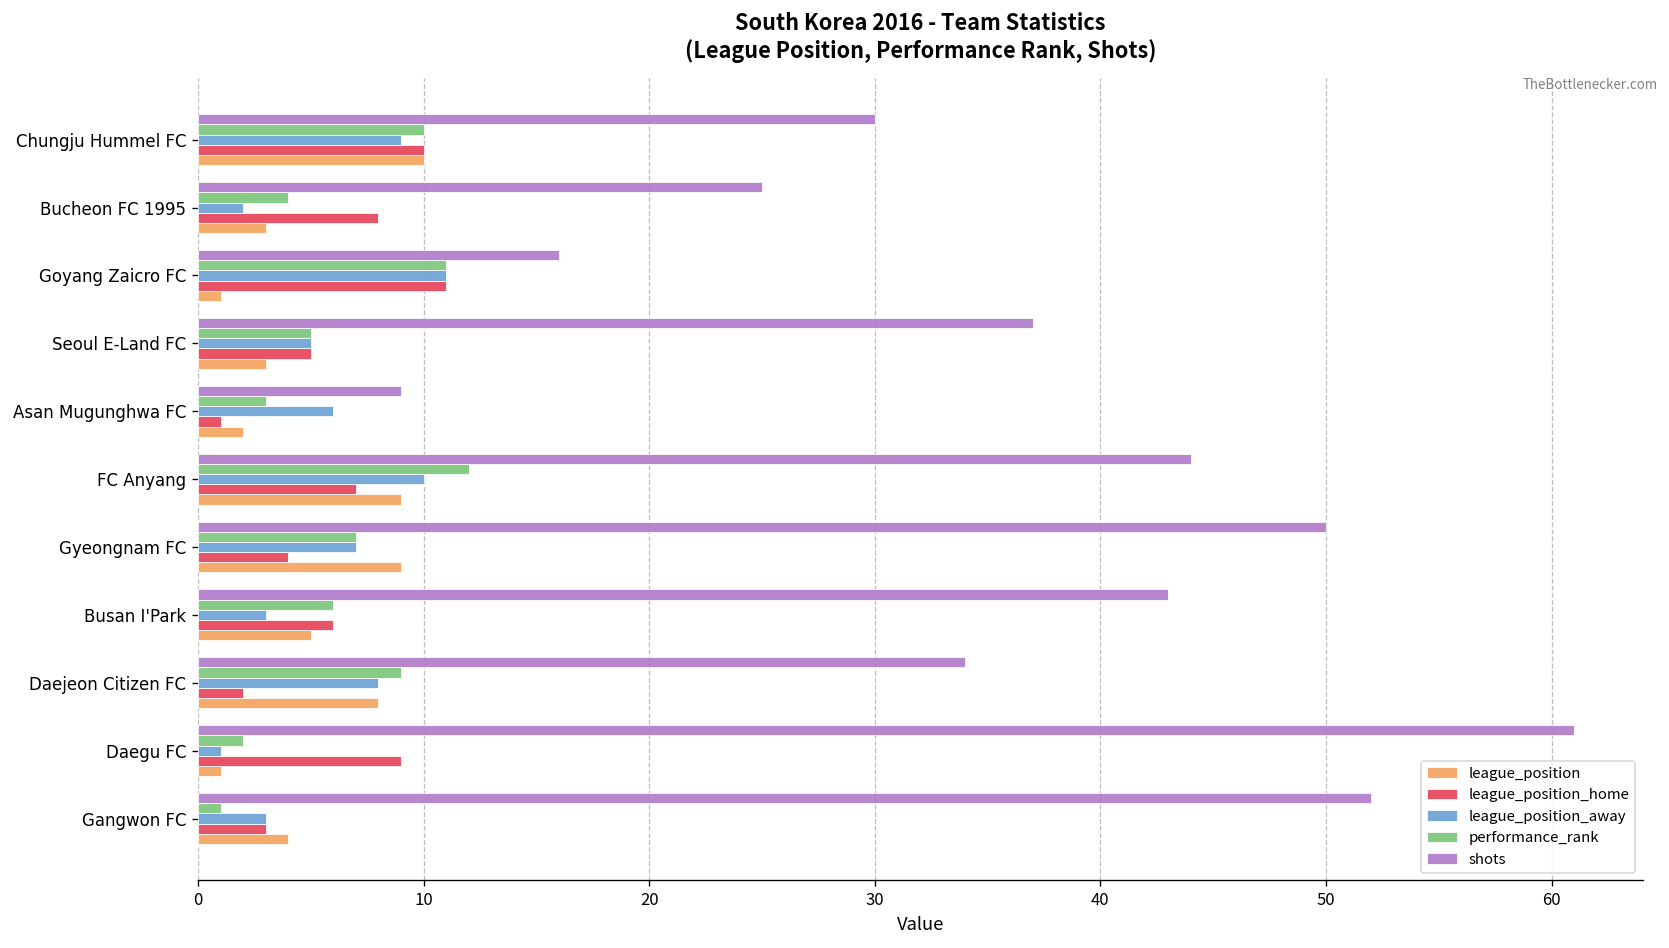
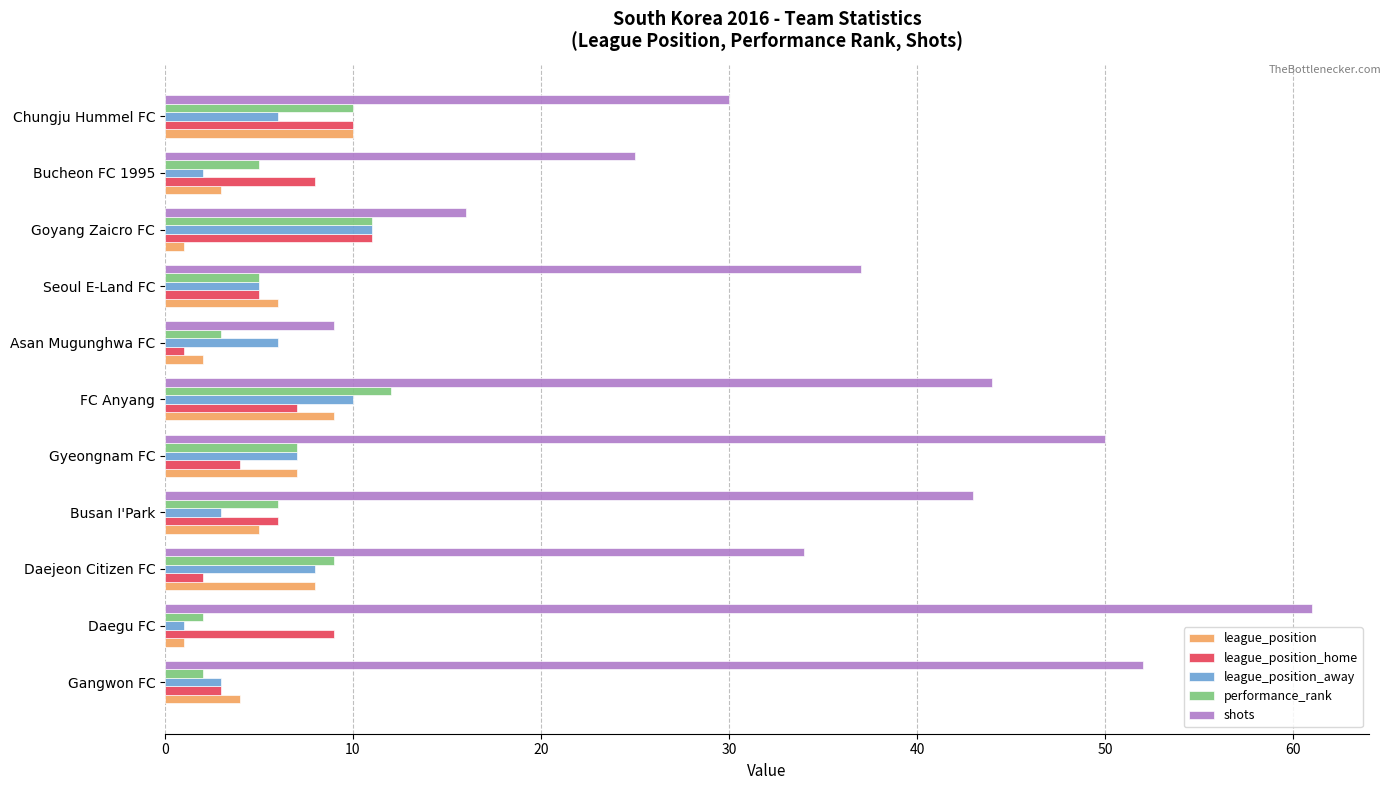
  {
    "league_position": {
      "Chungju Hummel FC": 10,
      "Bucheon FC 1995": 3,
      "Goyang Zaicro FC": 1,
-     "Seoul E-Land FC": 3,
+     "Seoul E-Land FC": 6,
      "Asan Mugunghwa FC": 2,
      "FC Anyang": 9,
-     "Gyeongnam FC": 9,
+     "Gyeongnam FC": 7,
      "Busan I'Park": 5,
      "Daejeon Citizen FC": 8,
      "Daegu FC": 1,
      "Gangwon FC": 4
    },
    "league_position_home": {
      "Chungju Hummel FC": 10,
      "Bucheon FC 1995": 8,
      "Goyang Zaicro FC": 11,
      "Seoul E-Land FC": 5,
      "Asan Mugunghwa FC": 1,
      "FC Anyang": 7,
      "Gyeongnam FC": 4,
      "Busan I'Park": 6,
      "Daejeon Citizen FC": 2,
      "Daegu FC": 9,
      "Gangwon FC": 3
    },
    "league_position_away": {
-     "Chungju Hummel FC": 9,
+     "Chungju Hummel FC": 6,
      "Bucheon FC 1995": 2,
      "Goyang Zaicro FC": 11,
      "Seoul E-Land FC": 5,
      "Asan Mugunghwa FC": 6,
      "FC Anyang": 10,
      "Gyeongnam FC": 7,
      "Busan I'Park": 3,
      "Daejeon Citizen FC": 8,
      "Daegu FC": 1,
      "Gangwon FC": 3
    },
    "performance_rank": {
      "Chungju Hummel FC": 10,
-     "Bucheon FC 1995": 4,
+     "Bucheon FC 1995": 5,
      "Goyang Zaicro FC": 11,
      "Seoul E-Land FC": 5,
      "Asan Mugunghwa FC": 3,
      "FC Anyang": 12,
      "Gyeongnam FC": 7,
      "Busan I'Park": 6,
      "Daejeon Citizen FC": 9,
      "Daegu FC": 2,
-     "Gangwon FC": 1
+     "Gangwon FC": 2
    },
    "shots": {
      "Chungju Hummel FC": 30,
      "Bucheon FC 1995": 25,
      "Goyang Zaicro FC": 16,
      "Seoul E-Land FC": 37,
      "Asan Mugunghwa FC": 9,
      "FC Anyang": 44,
      "Gyeongnam FC": 50,
      "Busan I'Park": 43,
      "Daejeon Citizen FC": 34,
      "Daegu FC": 61,
      "Gangwon FC": 52
    }
  }
